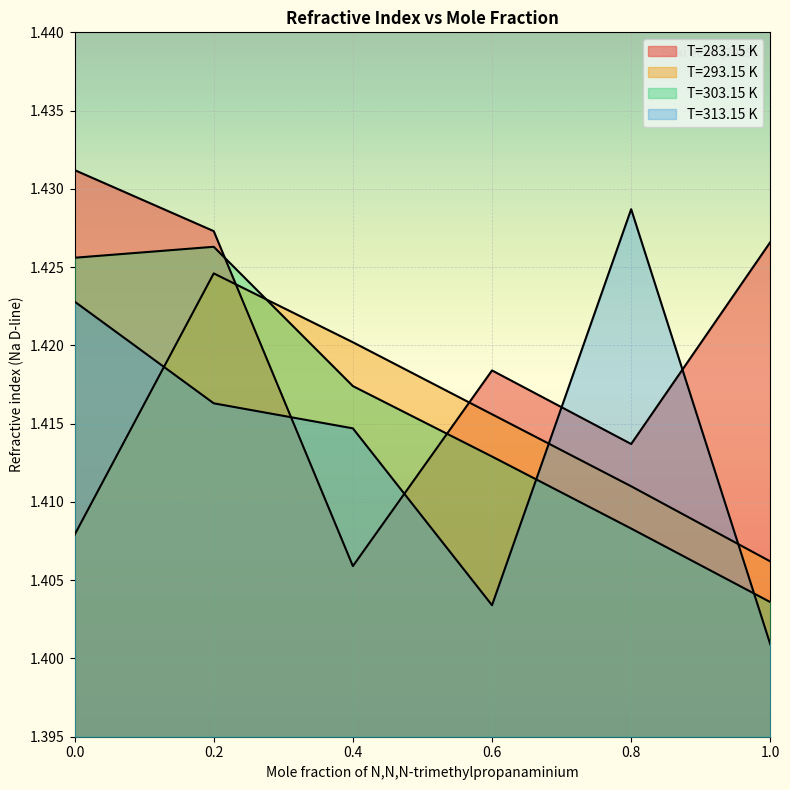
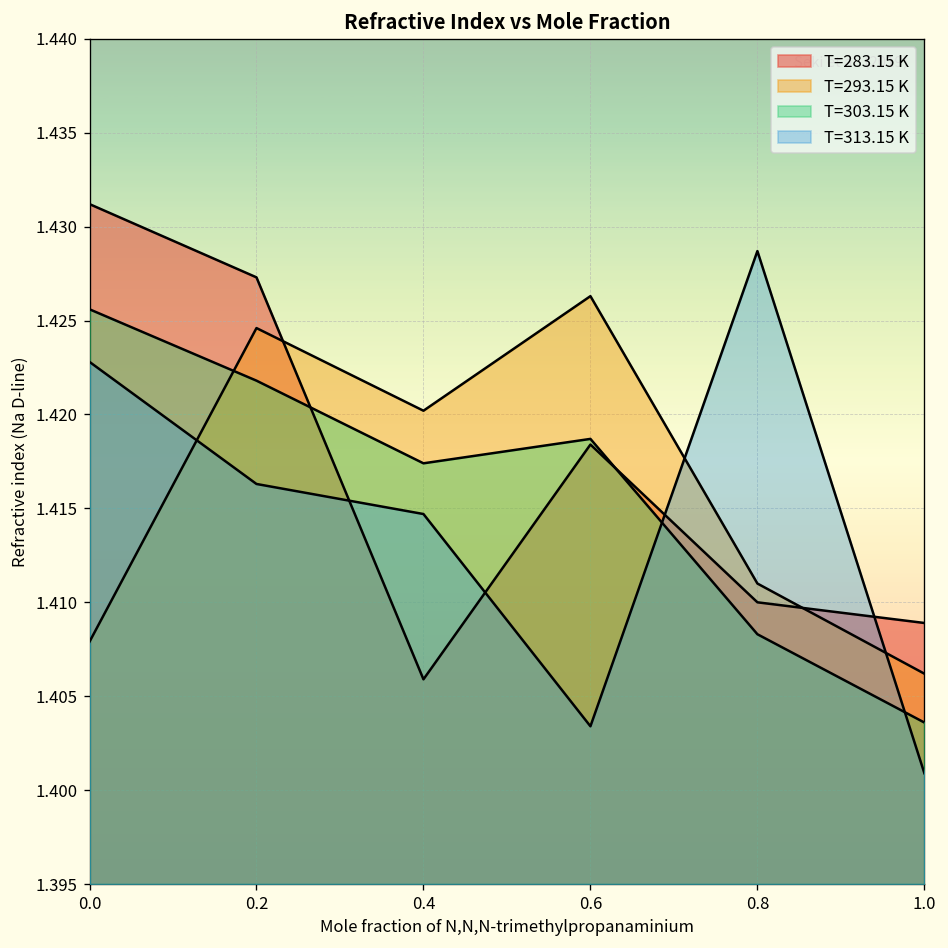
  {
    "T=283.15 K": {
      "0.0": 1.4312,
      "0.2": 1.4273,
      "0.4": 1.4059,
      "0.6": 1.4184,
-     "0.8": 1.4137,
-     "1.0": 1.4266
+     "0.8": 1.4100,
+     "1.0": 1.4089
    },
    "T=293.15 K": {
      "0.0": 1.4079,
      "0.2": 1.4246,
      "0.4": 1.4202,
-     "0.6": 1.4156,
+     "0.6": 1.4263,
      "0.8": 1.4110,
      "1.0": 1.4062
    },
    "T=303.15 K": {
      "0.0": 1.4256,
-     "0.2": 1.4263,
+     "0.2": 1.4218,
      "0.4": 1.4174,
-     "0.6": 1.4129,
+     "0.6": 1.4187,
      "0.8": 1.4083,
      "1.0": 1.4036
    },
    "T=313.15 K": {
      "0.0": 1.4228,
      "0.2": 1.4163,
      "0.4": 1.4147,
      "0.6": 1.4034,
      "0.8": 1.4287,
      "1.0": 1.4009
    }
  }
